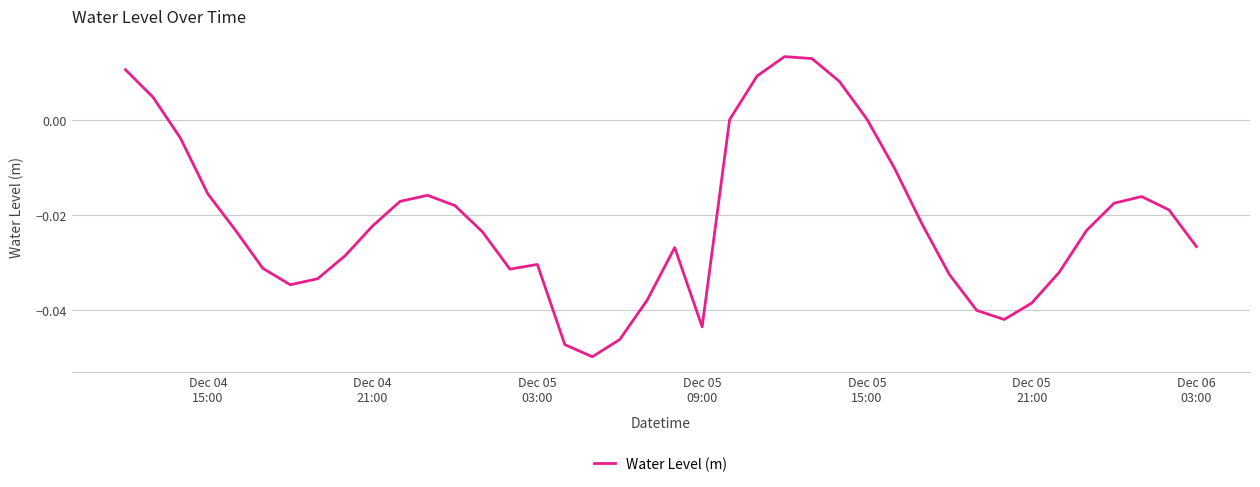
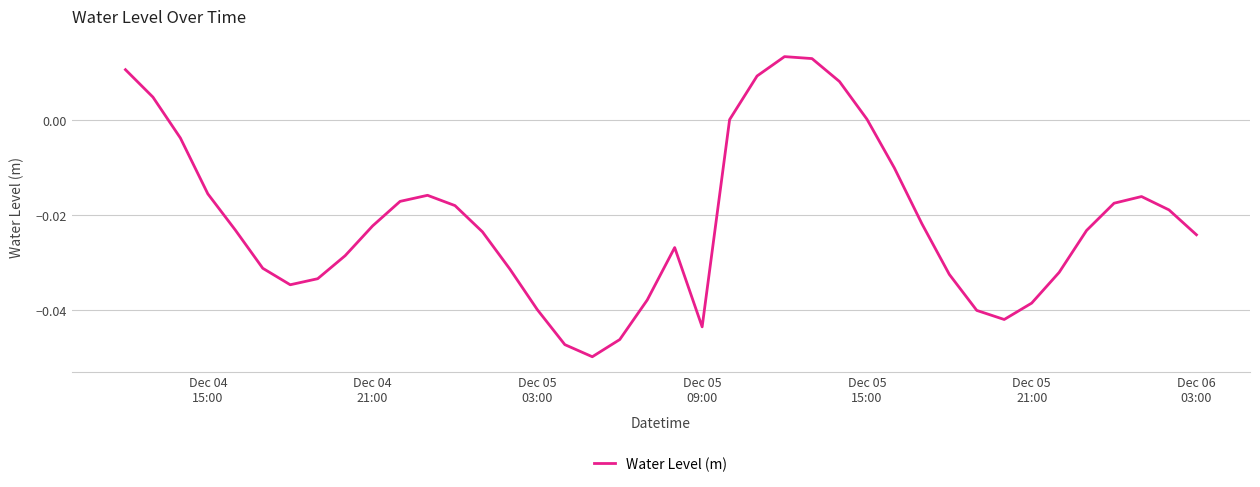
  {
    "Dec 04 15:00": -0.015,
    "Dec 04 21:00": -0.022,
-   "Dec 05 03:00": -0.030,
+   "Dec 05 03:00": -0.040,
    "Dec 05 09:00": -0.044,
    "Dec 05 15:00": 0.000,
    "Dec 05 21:00": -0.039,
-   "Dec 06 03:00": -0.027
+   "Dec 06 03:00": -0.024
  }
